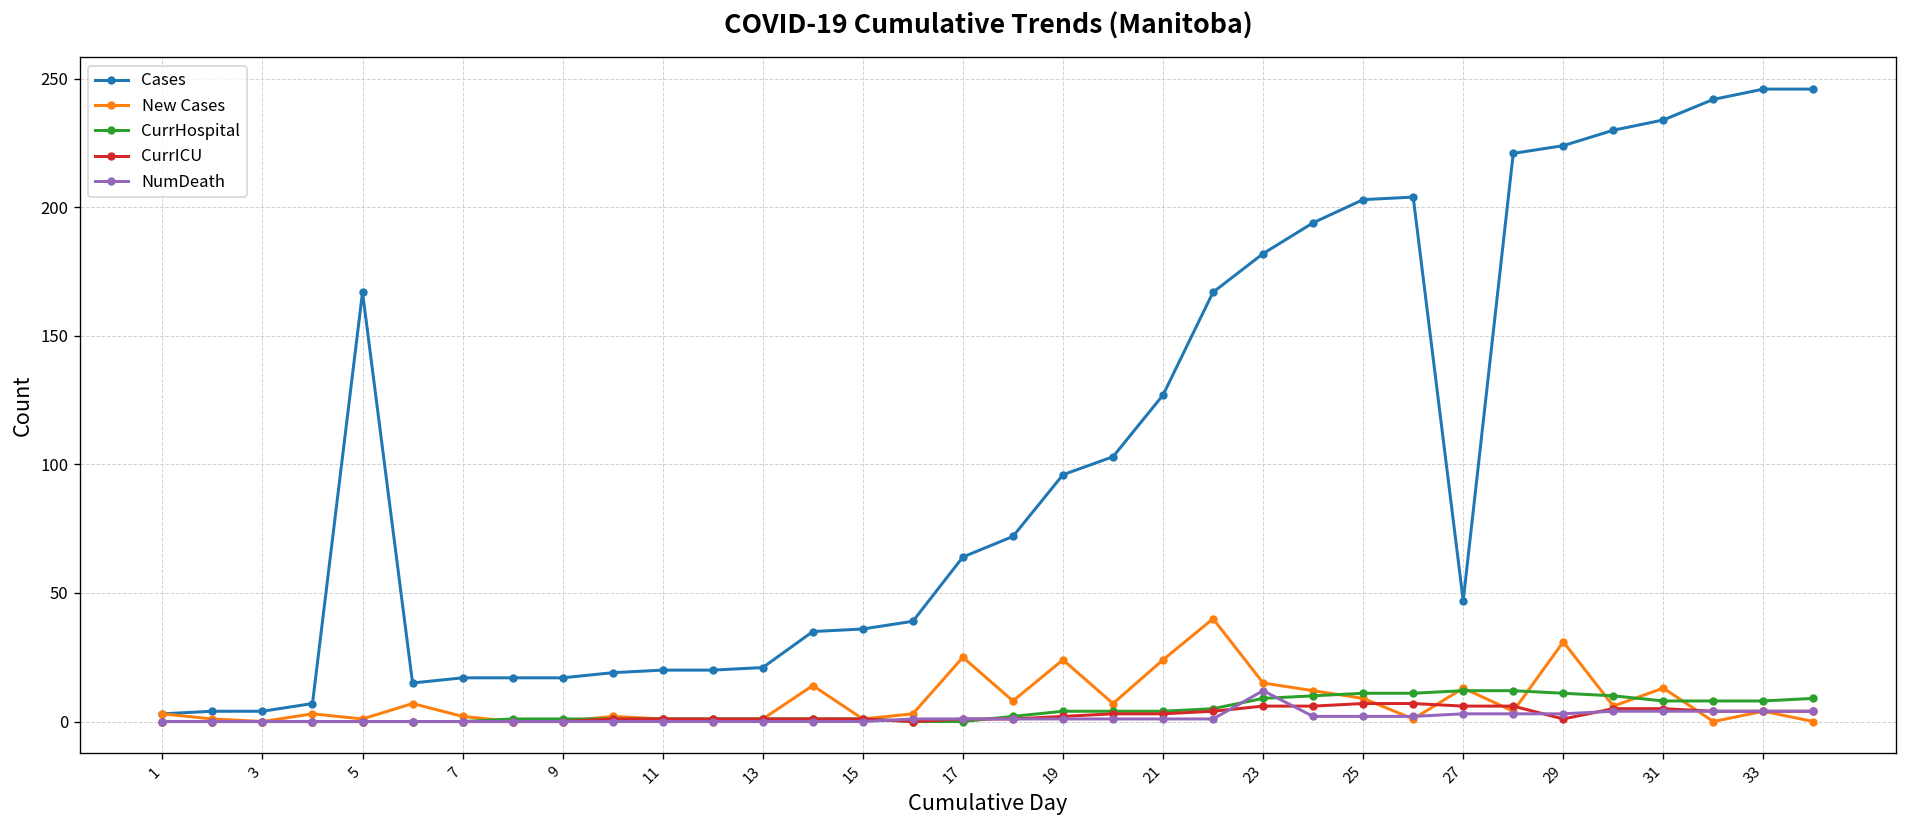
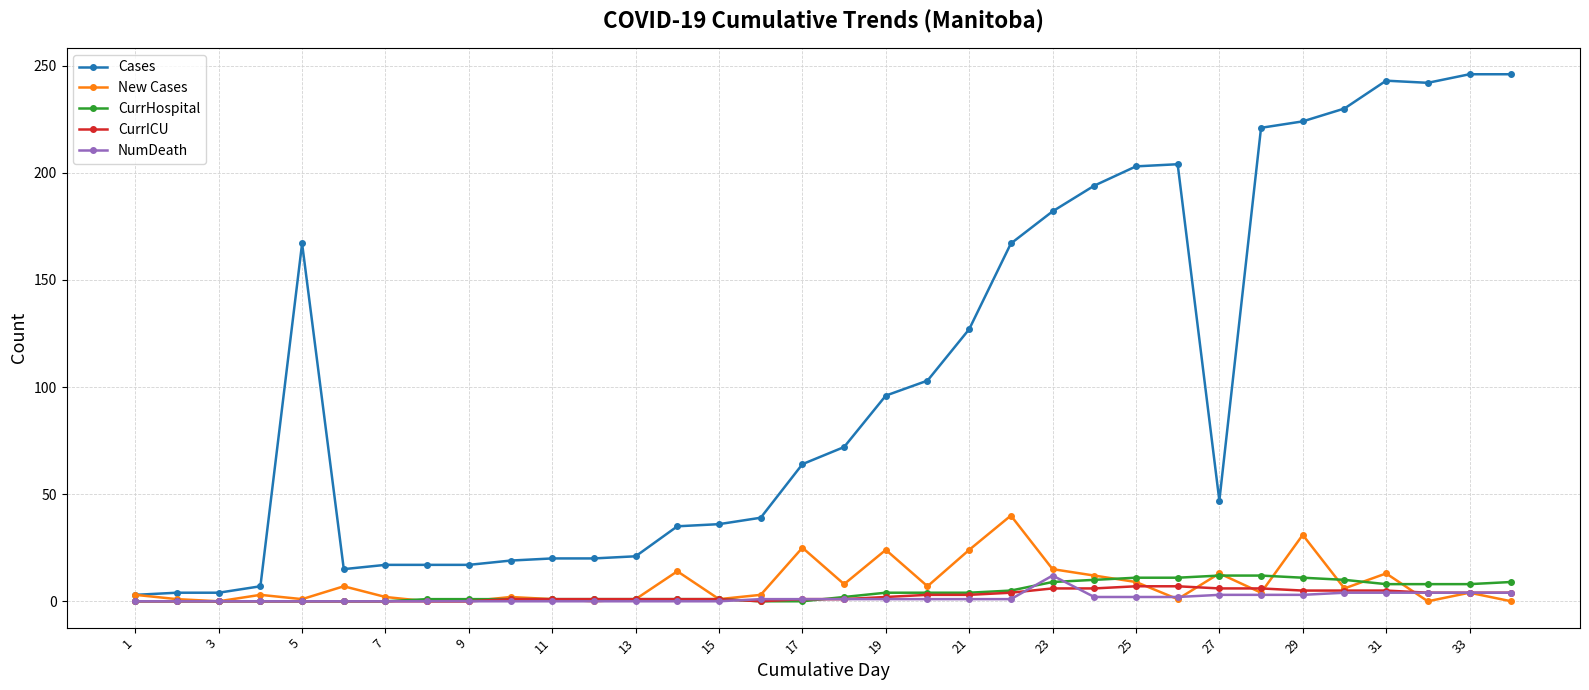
  {
    "Cases": {
      "3": 4,
      "5": 167,
      "7": 17,
      "9": 17,
      "11": 20,
      "13": 21,
      "15": 36,
      "17": 64,
      "19": 96,
      "21": 127,
      "23": 182,
      "25": 203,
      "27": 47,
      "29": 224,
-     "31": 234,
+     "31": 243,
      "33": 246
    },
    "New Cases": {
      "7": 2,
      "17": 25,
      "19": 24,
      "21": 24,
      "23": 15,
      "25": 9,
      "29": 31,
      "31": 13
    },
    "CurrHospital": {
      "19": 4,
      "23": 9,
      "25": 11,
      "29": 11,
      "31": 8,
      "33": 8
    },
    "CurrICU": {
      "23": 6,
      "25": 7,
      "27": 6,
-     "29": 1
+     "29": 5
    },
    "NumDeath": {
      "21": 1,
      "23": 12,
      "25": 2,
      "27": 3,
      "29": 3
    }
  }
